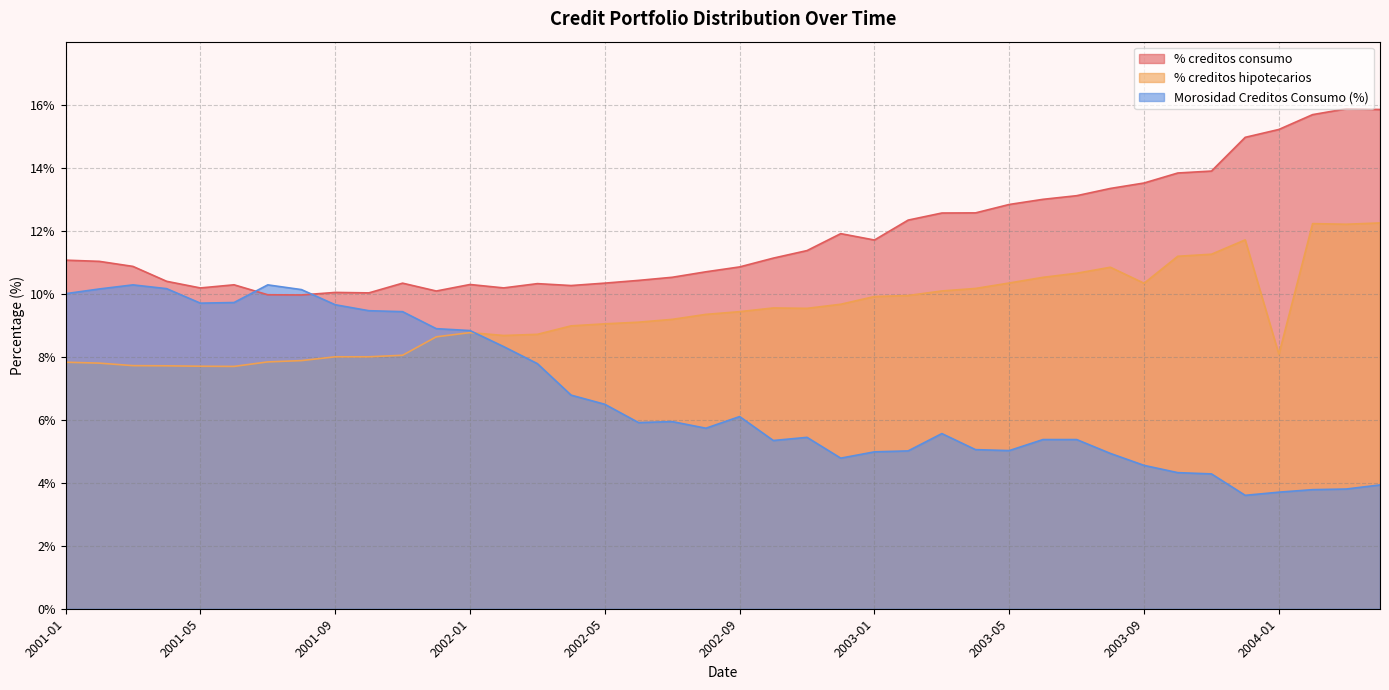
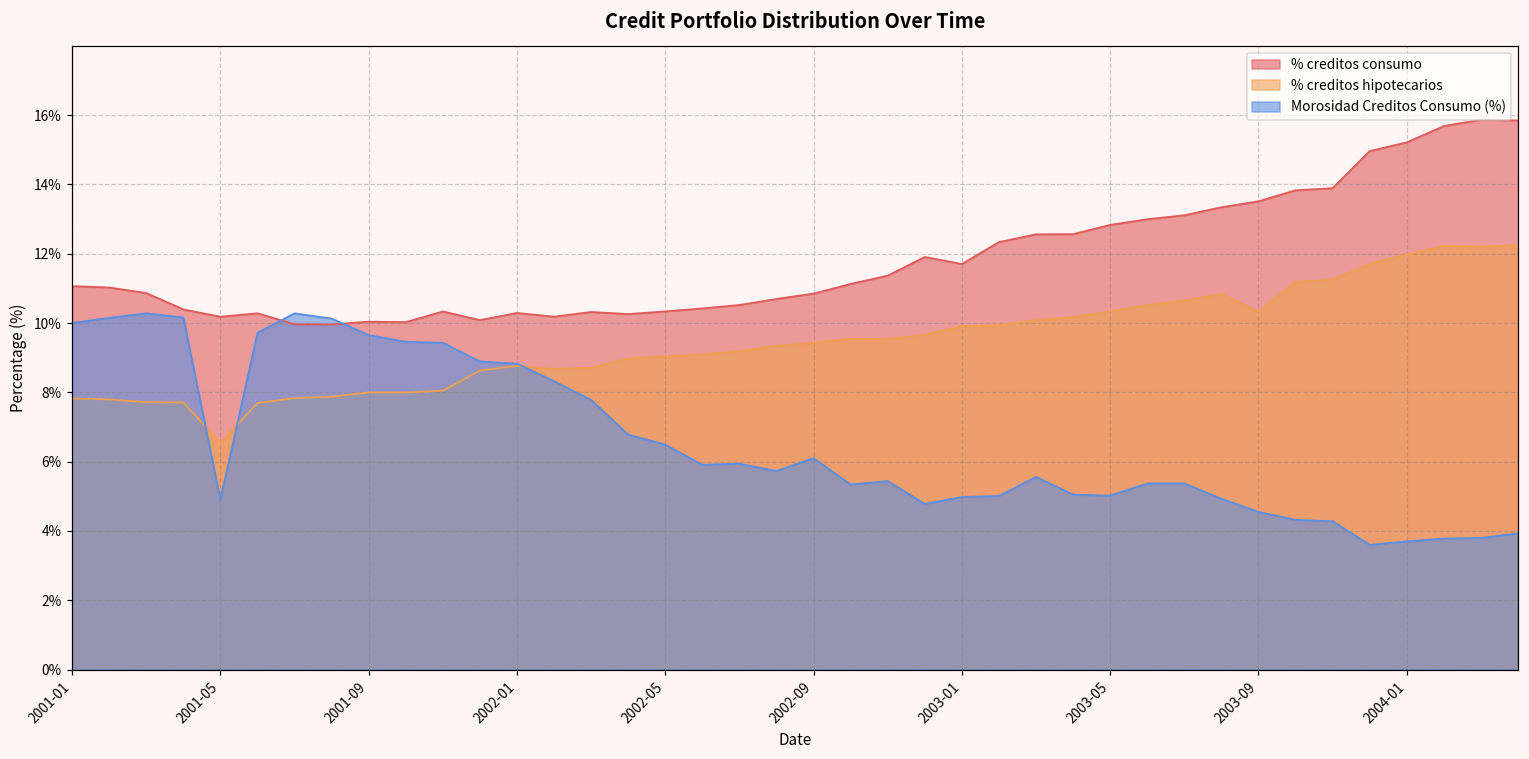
  {
    "% creditos consumo": {
      "2001-01": "11.1%",
      "2001-05": "10.2%",
      "2001-09": "10.0%",
      "2002-01": "10.3%",
      "2002-05": "10.3%",
      "2002-09": "10.9%",
      "2003-01": "11.7%",
      "2003-05": "12.8%",
      "2003-09": "13.5%",
      "2004-01": "15.2%"
    },
    "% creditos hipotecarios": {
      "2001-01": "7.8%",
-     "2001-05": "7.7%",
+     "2001-05": "6.5%",
      "2001-09": "8.0%",
      "2002-05": "9.0%",
      "2002-09": "9.4%",
      "2003-01": "9.9%",
      "2003-05": "10.3%",
      "2003-09": "10.3%",
-     "2004-01": "8.1%"
+     "2004-01": "12.0%"
    },
    "Morosidad Creditos Consumo (%)": {
      "2001-01": "10.0%",
-     "2001-05": "9.7%",
+     "2001-05": "4.9%",
      "2001-09": "9.7%",
      "2002-05": "6.5%",
      "2002-09": "6.1%",
      "2003-01": "5.0%",
      "2003-05": "5.0%",
      "2003-09": "4.6%",
      "2004-01": "3.7%"
    }
  }
